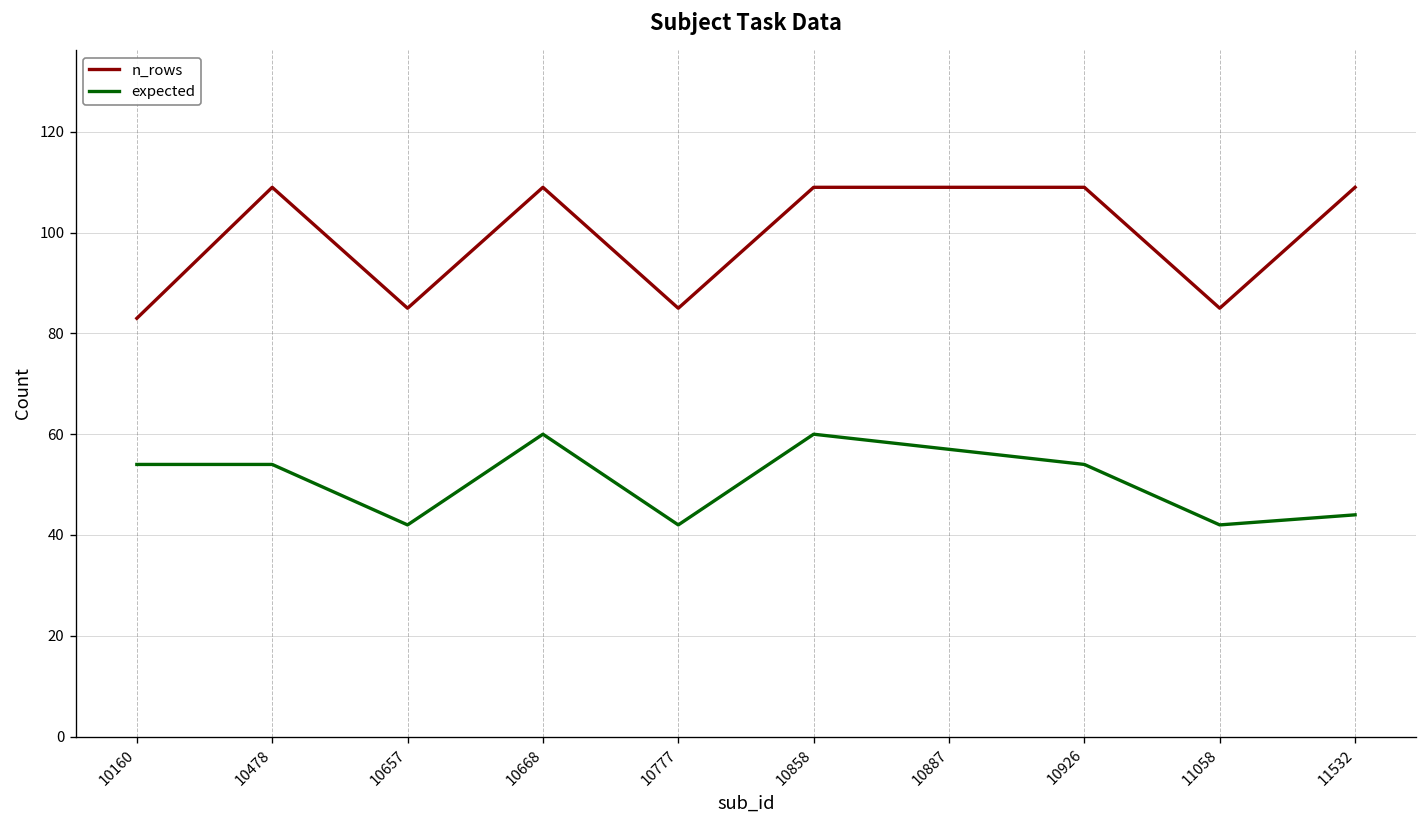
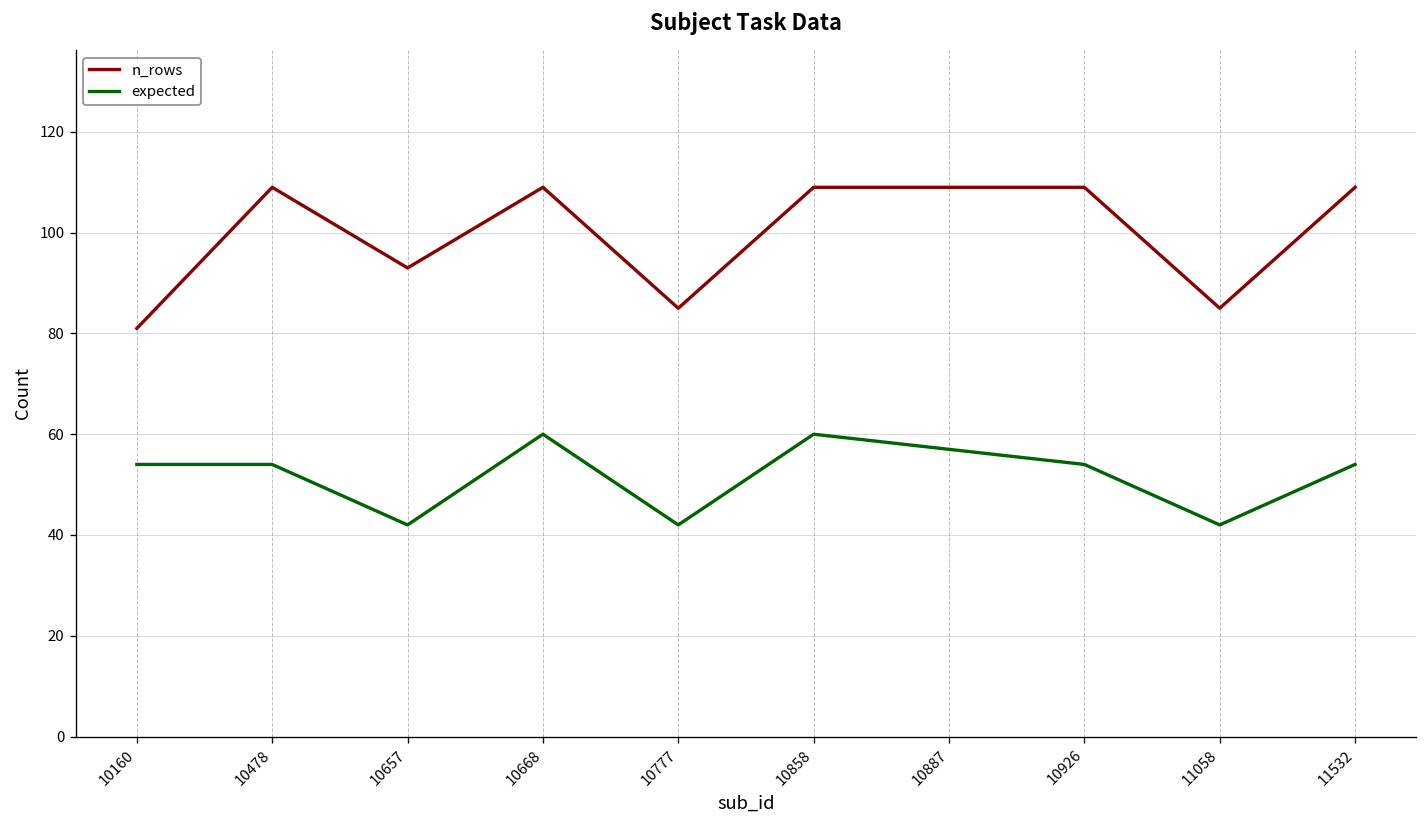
  {
    "n_rows": {
-     "10160": 83,
+     "10160": 81,
      "10478": 109,
-     "10657": 85,
+     "10657": 93,
      "10668": 109,
      "10777": 85,
      "10858": 109,
      "10887": 109,
      "10926": 109,
      "11058": 85,
      "11532": 109
    },
    "expected": {
      "10160": 54,
      "10478": 54,
      "10657": 42,
      "10668": 60,
      "10777": 42,
      "10858": 60,
      "10887": 57,
      "10926": 54,
      "11058": 42,
-     "11532": 44
+     "11532": 54
    }
  }
